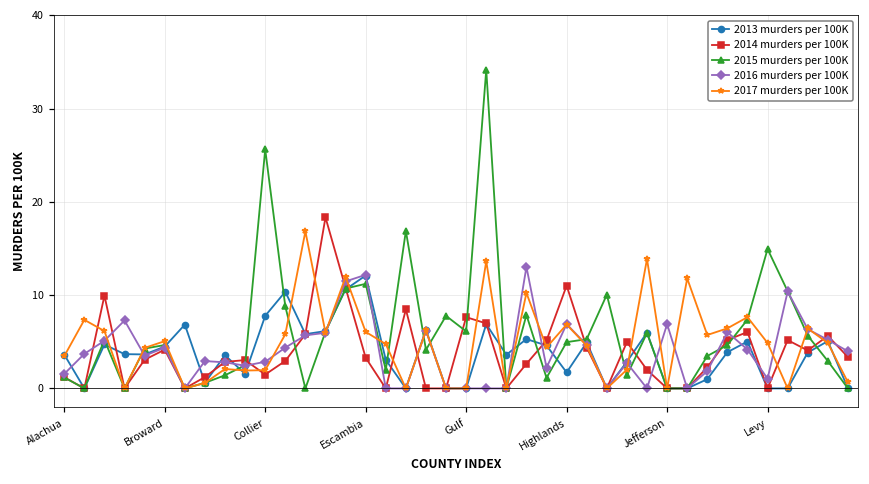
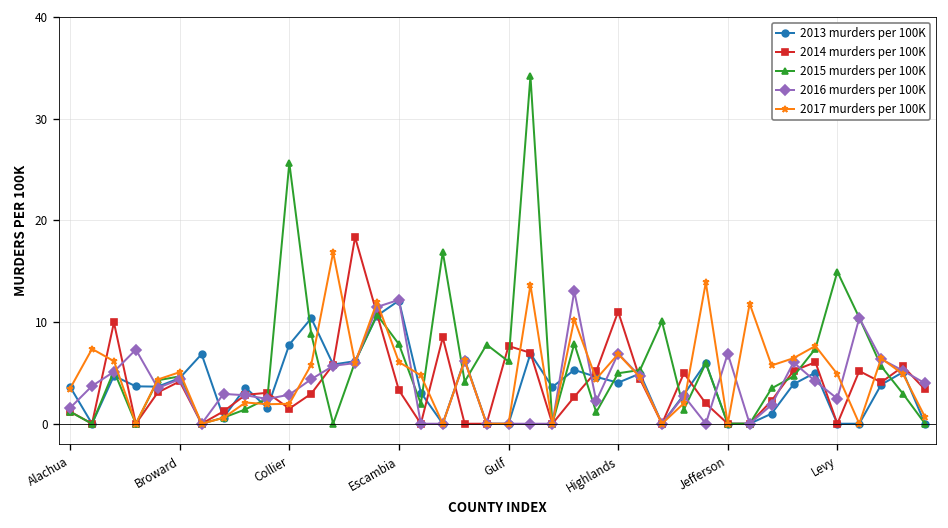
  {
    "2013 murders per 100K": {
      "Collier": 8,
-     "Highlands": 2
+     "Highlands": 4
    },
    "2014 murders per 100K": {
      "Collier": 1,
      "Escambia": 3,
      "Gulf": 8,
      "Highlands": 11
    },
    "2015 murders per 100K": {
      "Collier": 26,
-     "Escambia": 11,
+     "Escambia": 8,
      "Gulf": 6,
      "Highlands": 5,
      "Levy": 15
    },
    "2016 murders per 100K": {
      "Alachua": 2,
      "Collier": 3,
      "Jefferson": 7,
-     "Levy": 1
+     "Levy": 2
    },
    "2017 murders per 100K": {
      "Broward": 5,
      "Collier": 2,
      "Escambia": 6,
      "Levy": 5
    }
  }
